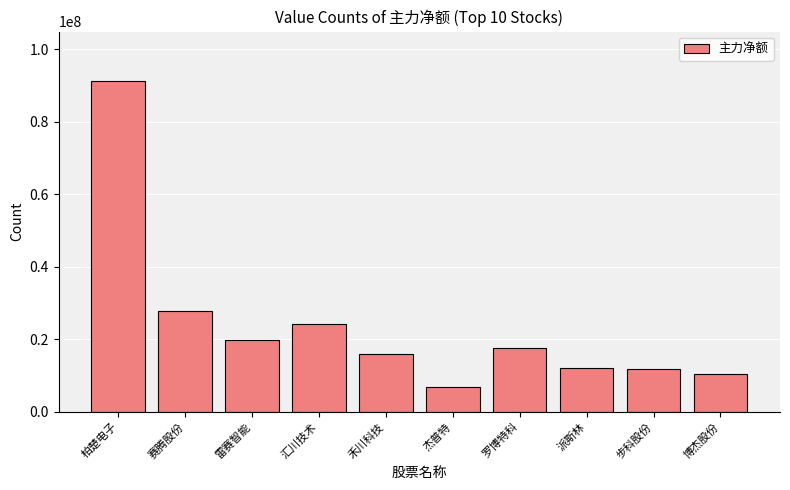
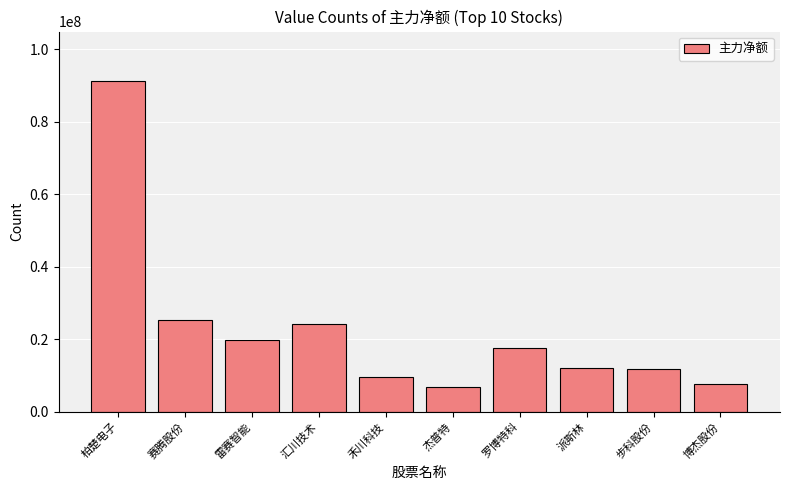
  {
    "柏楚电子": 91000000,
-   "赛腾股份": 28000000,
+   "赛腾股份": 25000000,
    "雷赛智能": 20000000,
    "汇川技术": 24000000,
-   "禾川科技": 16000000,
+   "禾川科技": 10000000,
    "杰普特": 7000000,
    "罗博特科": 18000000,
    "派斯林": 12000000,
    "步科股份": 12000000,
-   "博杰股份": 10000000
+   "博杰股份": 8000000
  }
